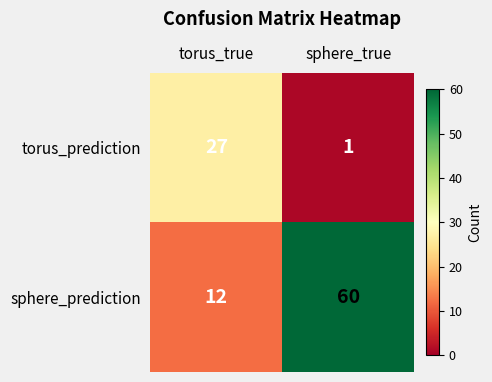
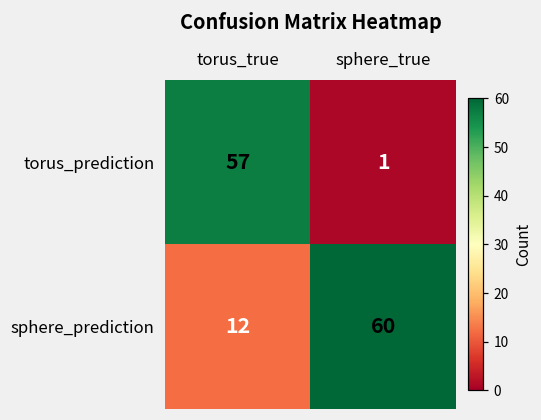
  {
    "torus_prediction": {
-     "torus_true": 27,
+     "torus_true": 57,
      "sphere_true": 1
    },
    "sphere_prediction": {
      "torus_true": 12,
      "sphere_true": 60
    }
  }
